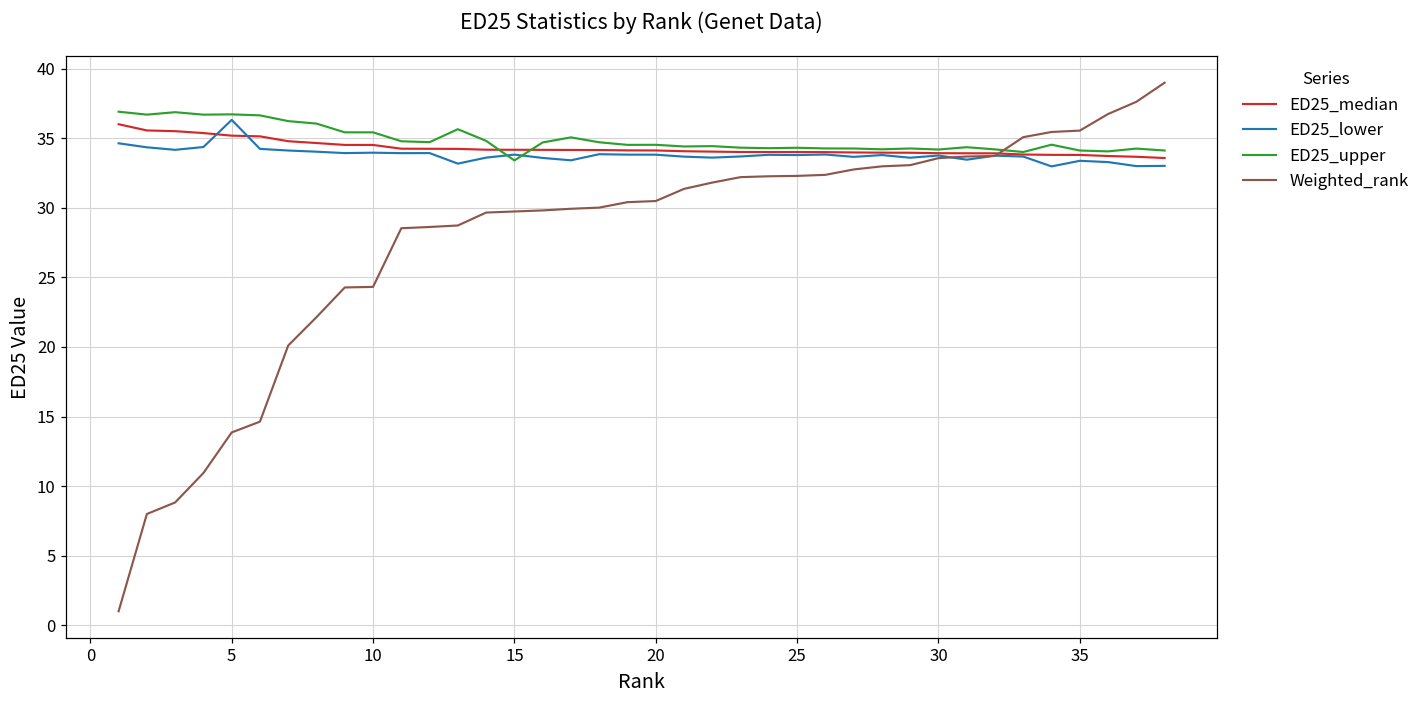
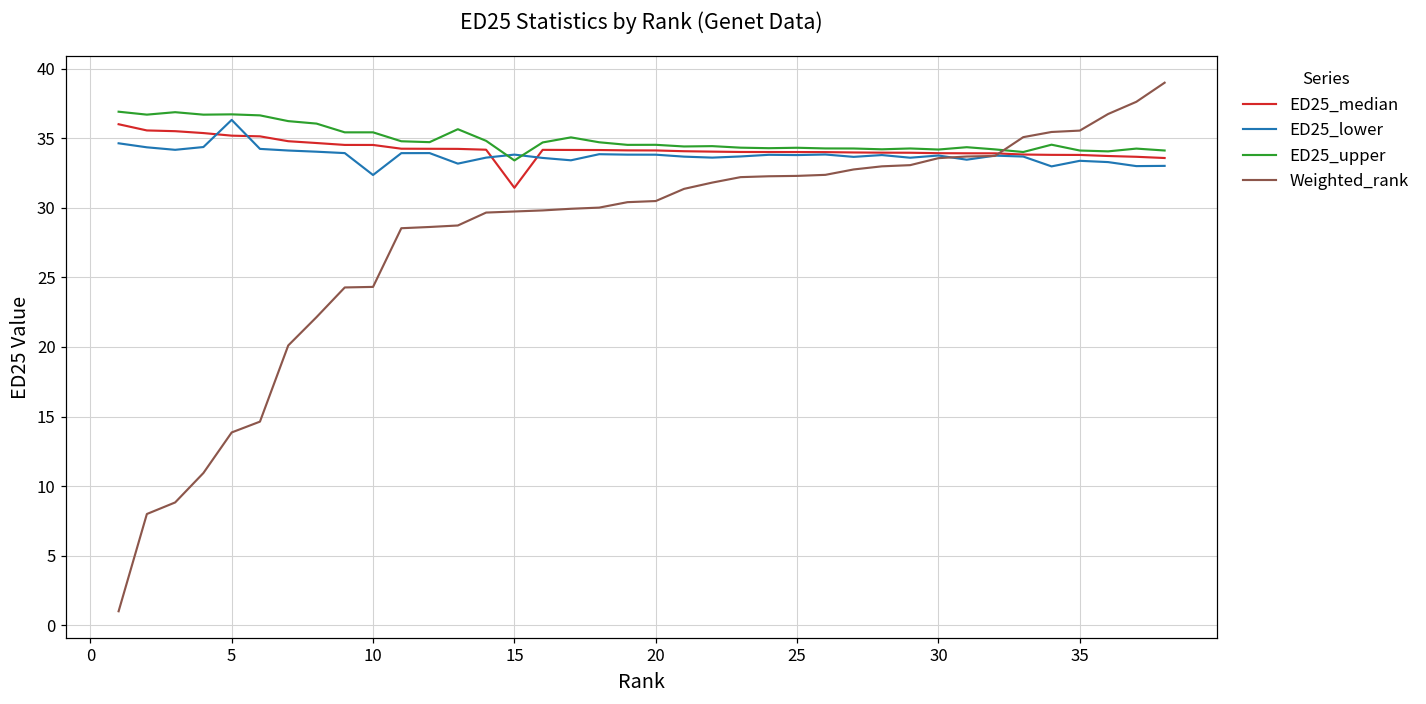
  {
    "ED25_median": {
      "5": 35.2,
      "10": 34.5,
-     "15": 34.2,
+     "15": 31.4,
      "20": 34.1,
      "25": 34.0,
      "35": 33.8
    },
    "ED25_lower": {
      "5": 36.3,
-     "10": 34.0,
+     "10": 32.4,
      "15": 33.8,
      "20": 33.8,
      "25": 33.8,
      "35": 33.4
    },
    "ED25_upper": {
      "5": 36.7,
      "10": 35.4,
      "15": 33.4,
      "20": 34.5,
      "25": 34.3,
      "30": 34.2,
      "35": 34.1
    },
    "Weighted_rank": {
      "5": 13.9,
      "10": 24.3,
      "15": 29.7,
      "20": 30.5,
      "25": 32.3,
      "35": 35.6
    }
  }
